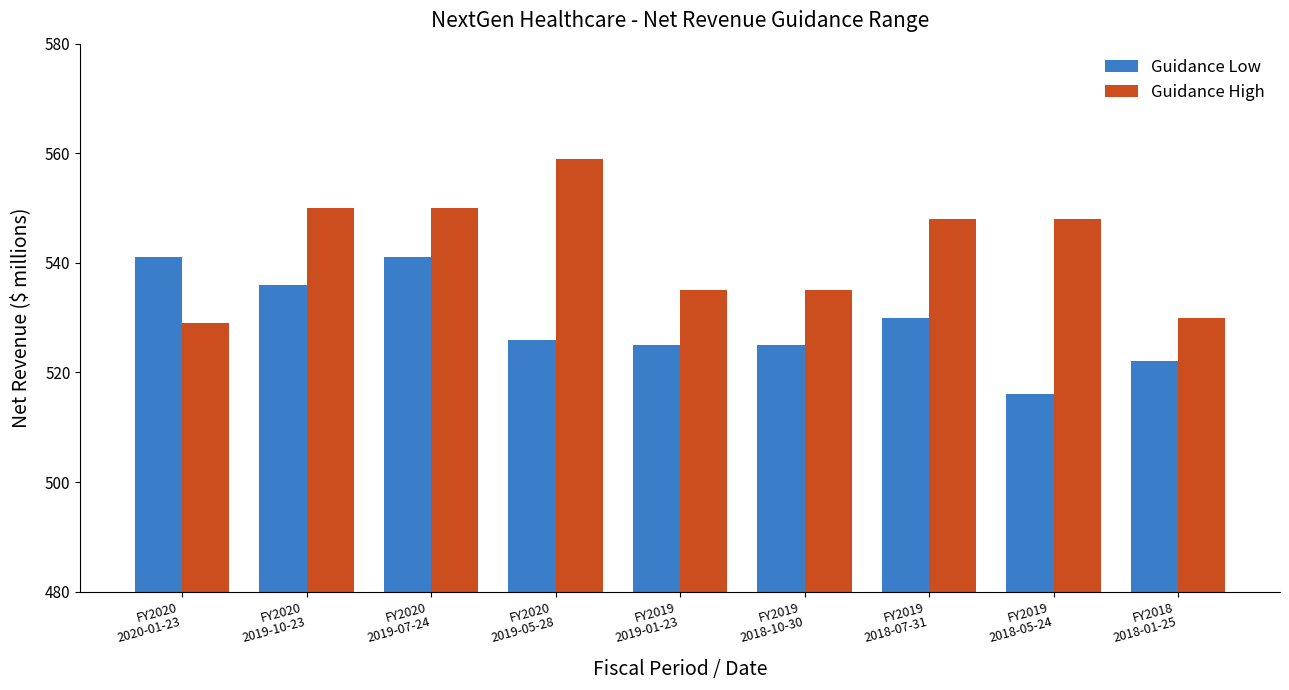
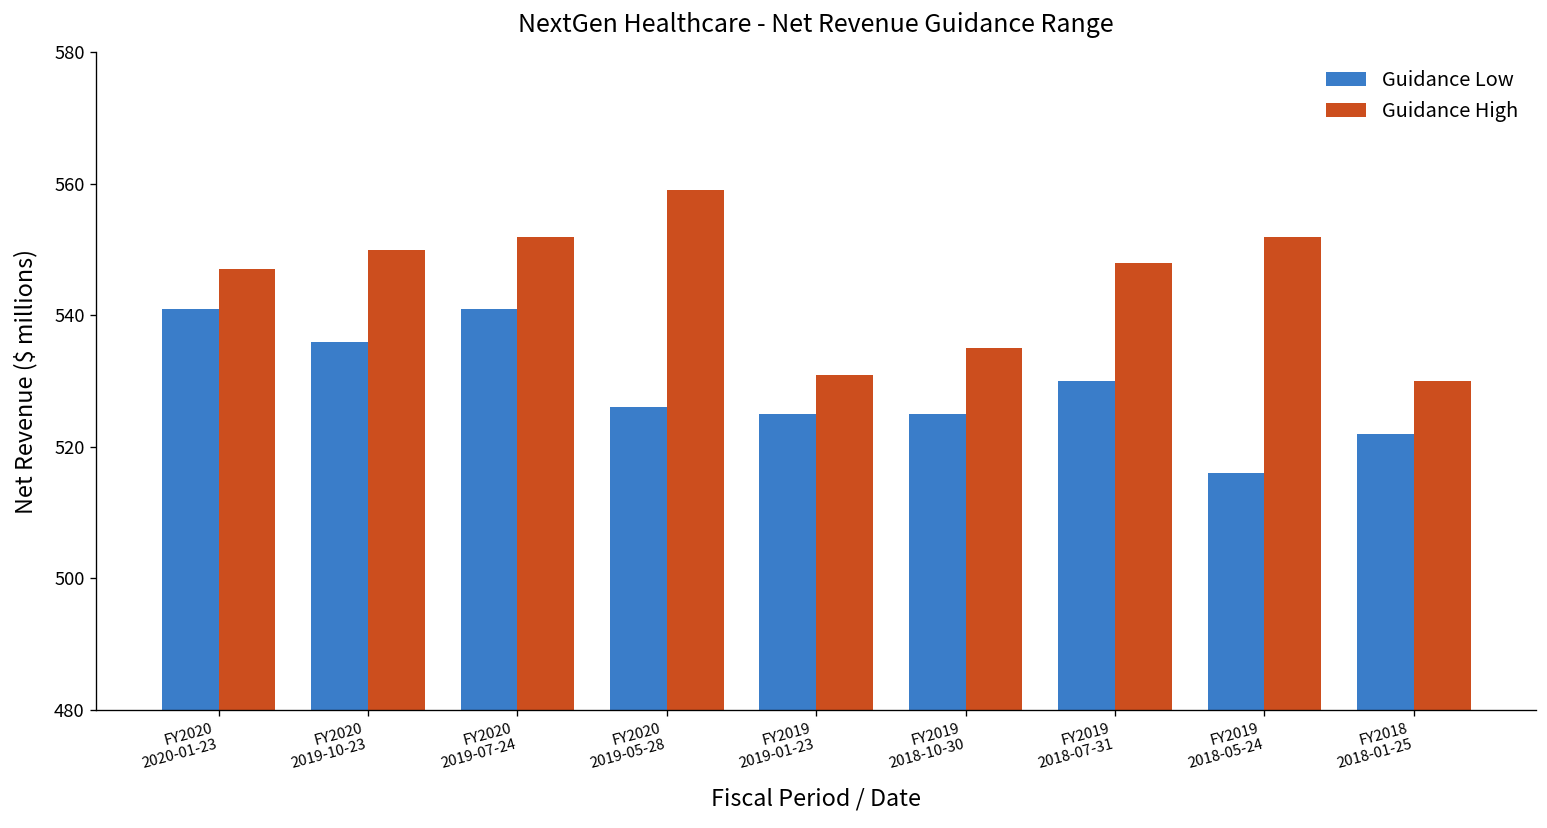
  {
    "Guidance Low": {
      "FY2020 2020-01-23": 541,
      "FY2020 2019-10-23": 536,
      "FY2020 2019-07-24": 541,
      "FY2020 2019-05-28": 526,
      "FY2019 2019-01-23": 525,
      "FY2019 2018-10-30": 525,
      "FY2019 2018-07-31": 530,
      "FY2019 2018-05-24": 516,
      "FY2018 2018-01-25": 522
    },
    "Guidance High": {
-     "FY2020 2020-01-23": 529,
+     "FY2020 2020-01-23": 547,
      "FY2020 2019-10-23": 550,
-     "FY2020 2019-07-24": 550,
+     "FY2020 2019-07-24": 552,
      "FY2020 2019-05-28": 559,
-     "FY2019 2019-01-23": 535,
+     "FY2019 2019-01-23": 531,
      "FY2019 2018-10-30": 535,
      "FY2019 2018-07-31": 548,
-     "FY2019 2018-05-24": 548,
+     "FY2019 2018-05-24": 552,
      "FY2018 2018-01-25": 530
    }
  }
